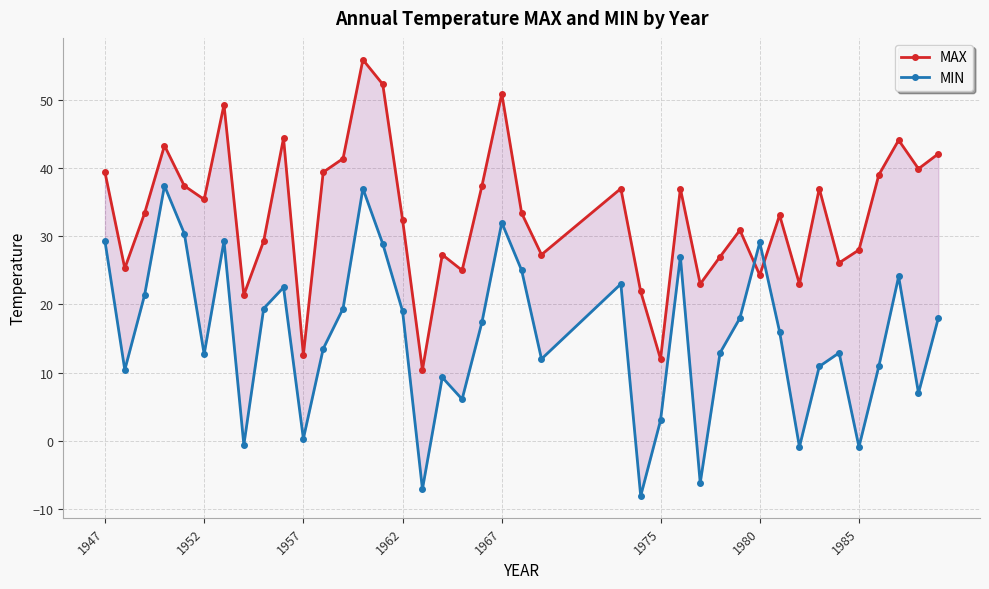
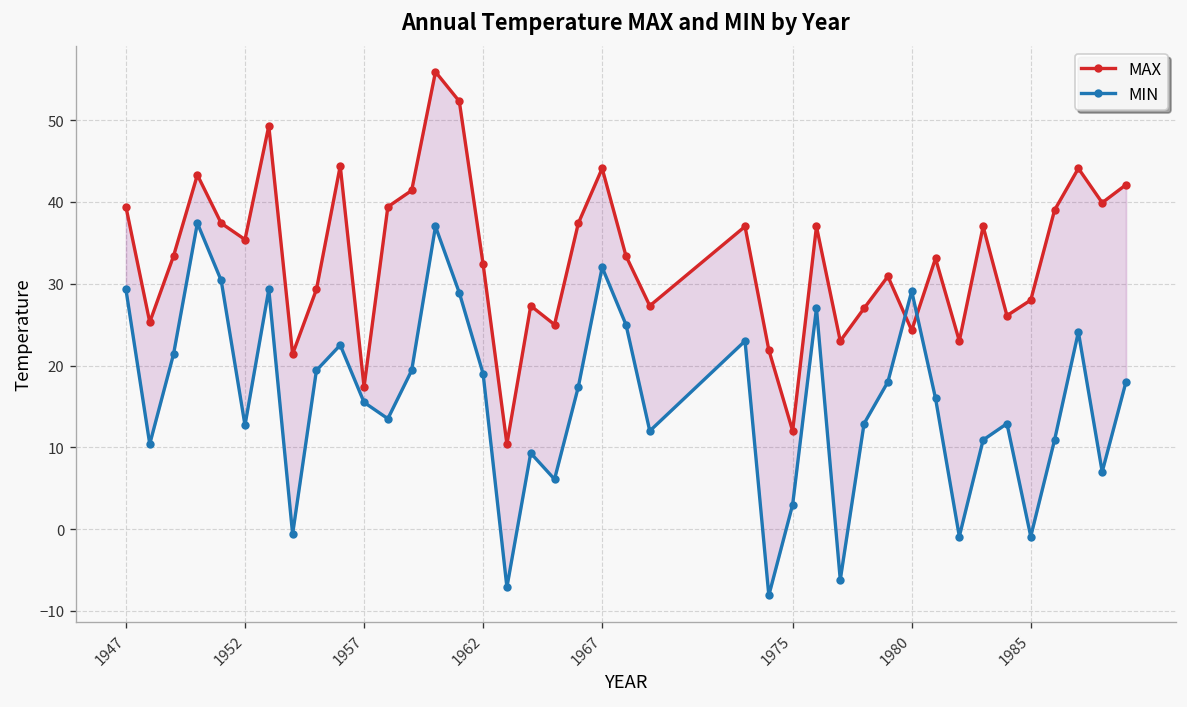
  {
    "MAX": {
-     "1957": 13,
-     "1967": 51,
+     "1957": 17,
+     "1967": 44,
      "1980": 24
    },
    "MIN": {
      "1947": 29,
      "1952": 13,
-     "1957": 0,
+     "1957": 16,
      "1962": 19,
      "1967": 32,
      "1975": 3,
      "1985": -1
    }
  }
